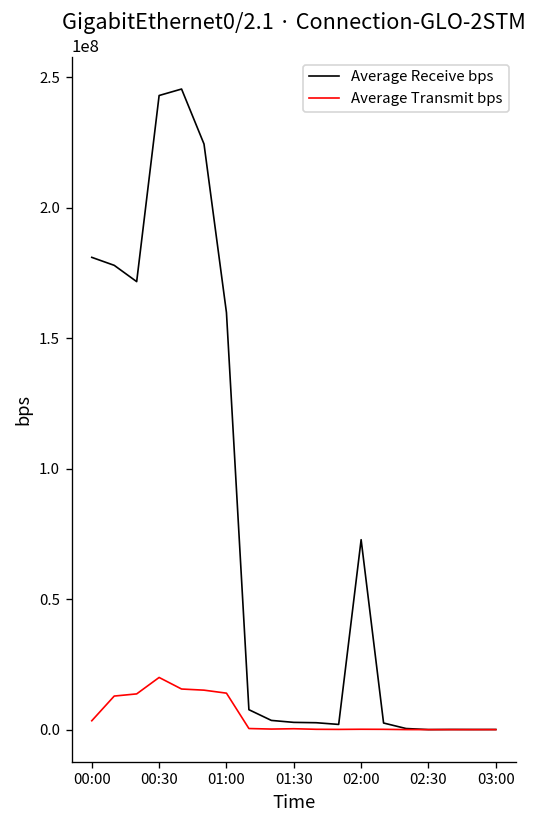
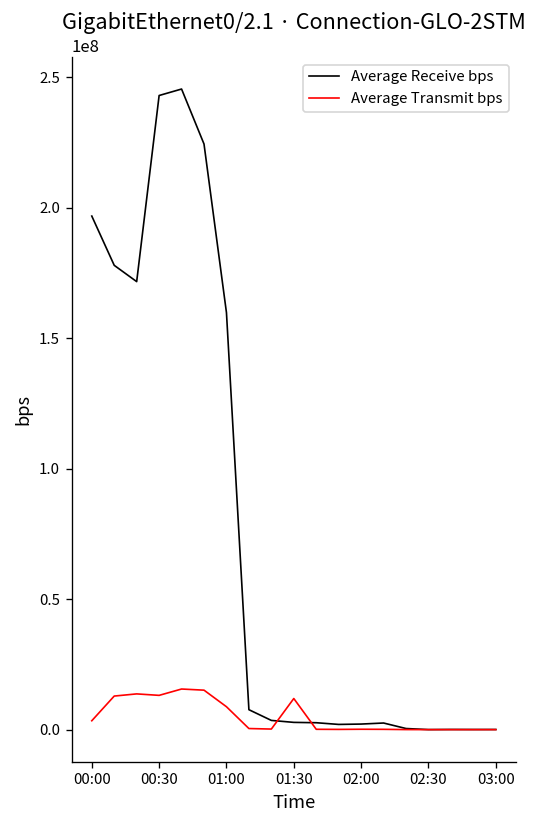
  {
    "Average Receive bps": {
-     "00:00": 181000000,
+     "00:00": 197000000,
      "00:30": 243000000,
      "01:00": 160000000,
      "01:30": 3000000,
-     "02:00": 73000000
+     "02:00": 2000000
    },
    "Average Transmit bps": {
      "00:00": 3000000,
-     "00:30": 20000000,
-     "01:00": 14000000,
-     "01:30": 0,
+     "00:30": 13000000,
+     "01:00": 9000000,
+     "01:30": 12000000,
      "02:00": 0
    }
  }
